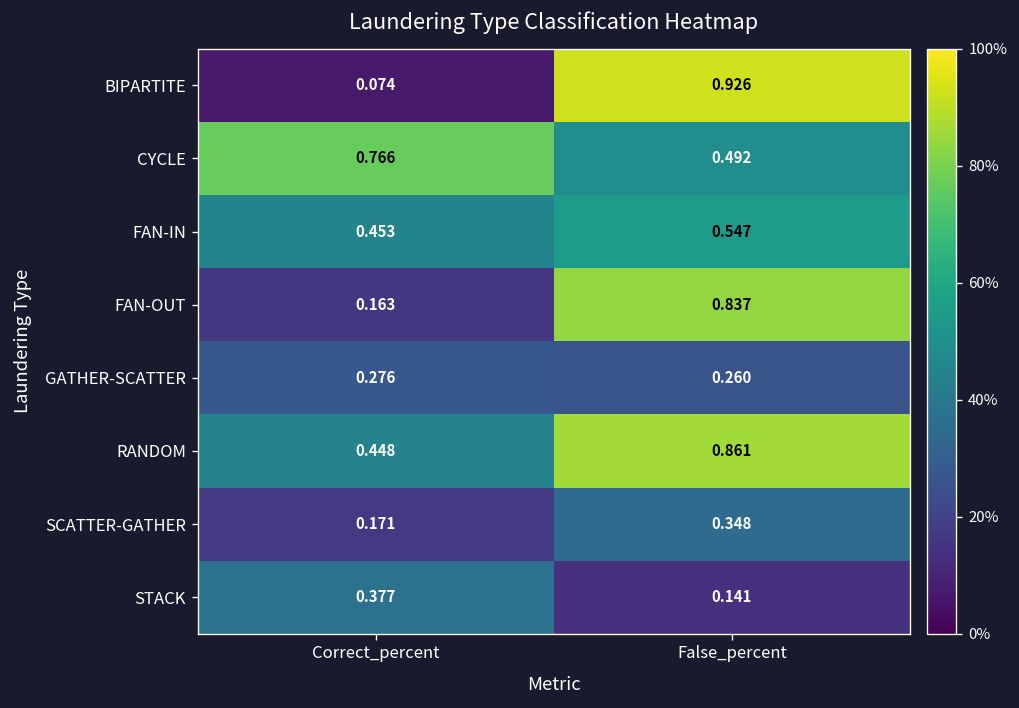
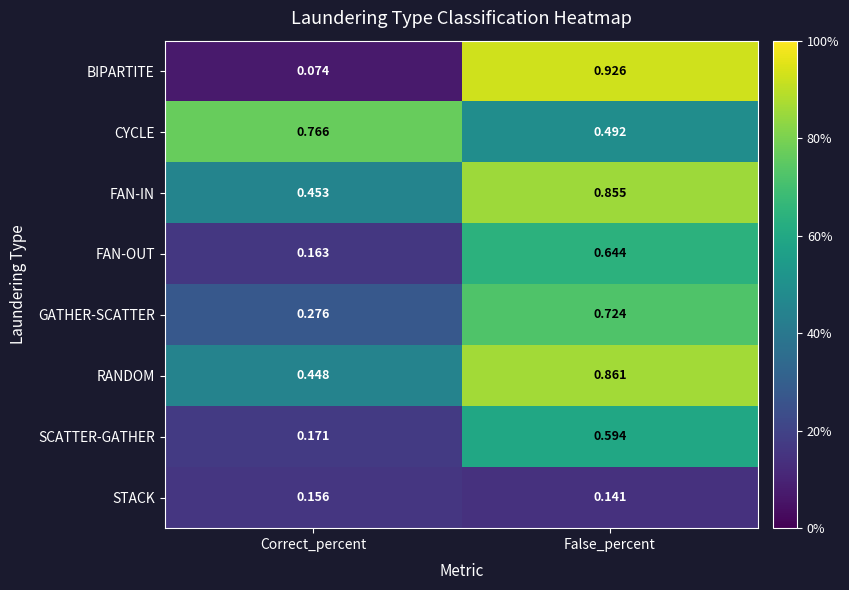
  {
    "BIPARTITE": {
      "Correct_percent": 0.074,
      "False_percent": 0.926
    },
    "CYCLE": {
      "Correct_percent": 0.766,
      "False_percent": 0.492
    },
    "FAN-IN": {
      "Correct_percent": 0.453,
-     "False_percent": 0.547
+     "False_percent": 0.855
    },
    "FAN-OUT": {
      "Correct_percent": 0.163,
-     "False_percent": 0.837
+     "False_percent": 0.644
    },
    "GATHER-SCATTER": {
      "Correct_percent": 0.276,
-     "False_percent": 0.260
+     "False_percent": 0.724
    },
    "RANDOM": {
      "Correct_percent": 0.448,
      "False_percent": 0.861
    },
    "SCATTER-GATHER": {
      "Correct_percent": 0.171,
-     "False_percent": 0.348
+     "False_percent": 0.594
    },
    "STACK": {
-     "Correct_percent": 0.377,
+     "Correct_percent": 0.156,
      "False_percent": 0.141
    }
  }
